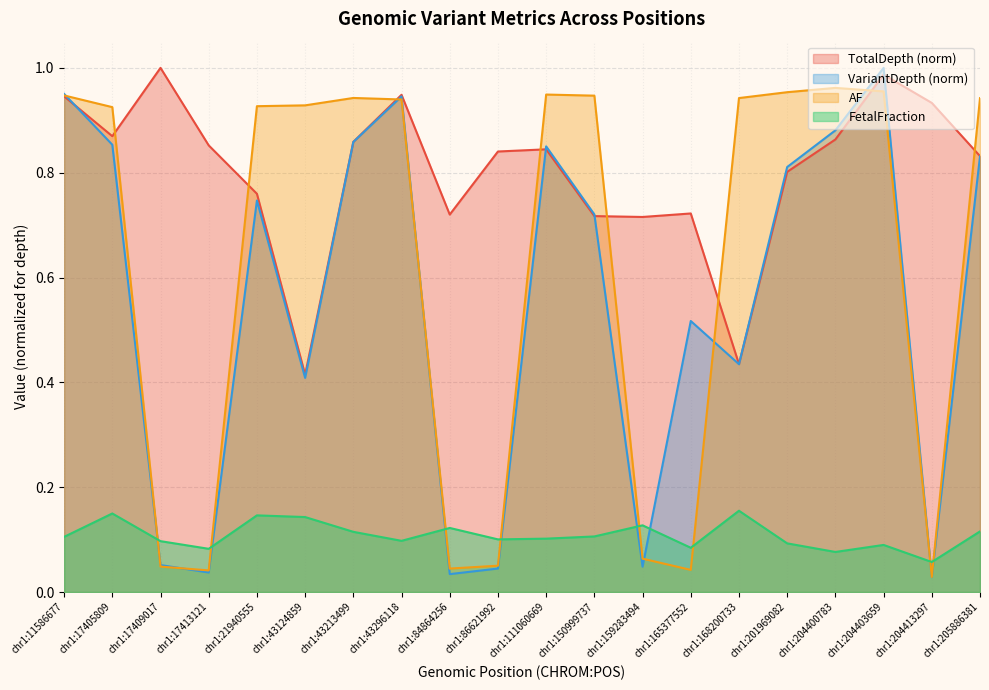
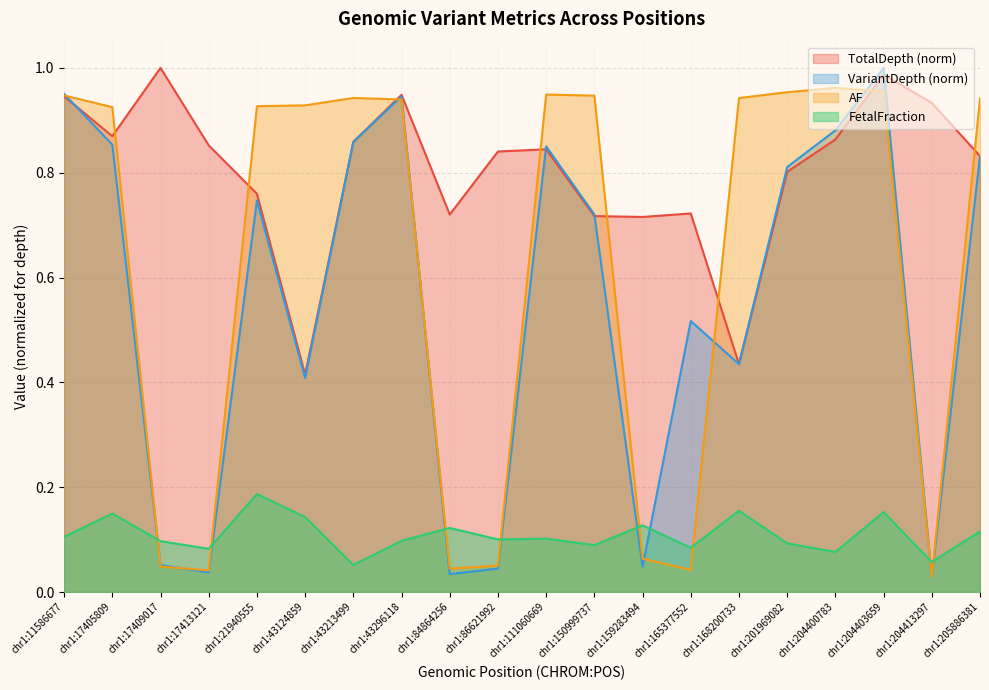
  {
    "VariantDepth (norm)": {
      "chr1:17405809": 0.85,
      "chr1:21940555": 0.75,
      "chr1:43124859": 0.41,
      "chr1:84864256": 0.03,
      "chr1:86621992": 0.04,
      "chr1:111060669": 0.85,
      "chr1:159283494": 0.05,
      "chr1:165377552": 0.52,
      "chr1:201969082": 0.81,
      "chr1:204400783": 0.88
    },
    "FetalFraction": {
      "chr1:11586677": 0.11,
      "chr1:17405809": 0.15,
      "chr1:17409017": 0.10,
      "chr1:17413121": 0.08,
-     "chr1:21940555": 0.15,
+     "chr1:21940555": 0.19,
      "chr1:43124859": 0.14,
-     "chr1:43213499": 0.11,
+     "chr1:43213499": 0.05,
      "chr1:43296118": 0.10,
      "chr1:84864256": 0.12,
      "chr1:86621992": 0.10,
      "chr1:111060669": 0.10,
-     "chr1:150999737": 0.11,
+     "chr1:150999737": 0.09,
      "chr1:159283494": 0.13,
      "chr1:165377552": 0.08,
      "chr1:168200733": 0.16,
      "chr1:201969082": 0.09,
      "chr1:204400783": 0.08,
-     "chr1:204403659": 0.09,
+     "chr1:204403659": 0.15,
      "chr1:204413297": 0.06,
      "chr1:205886381": 0.12
    }
  }
